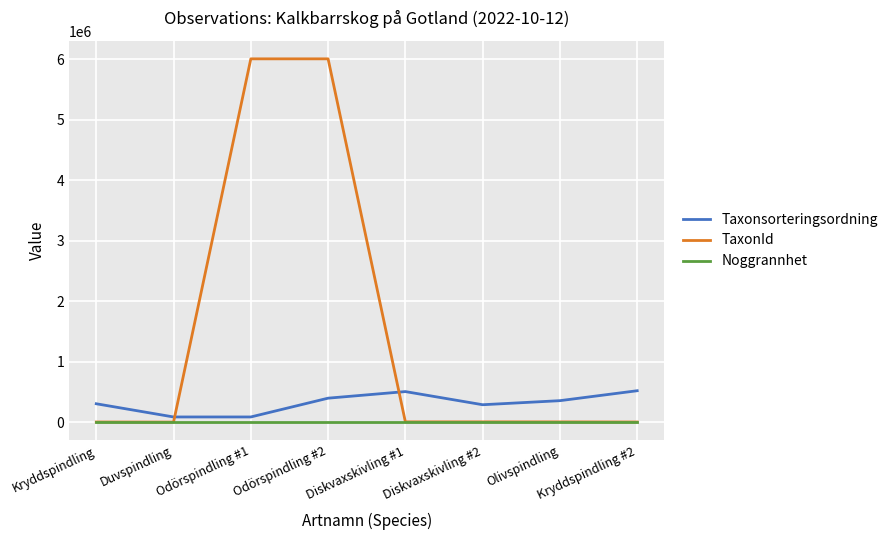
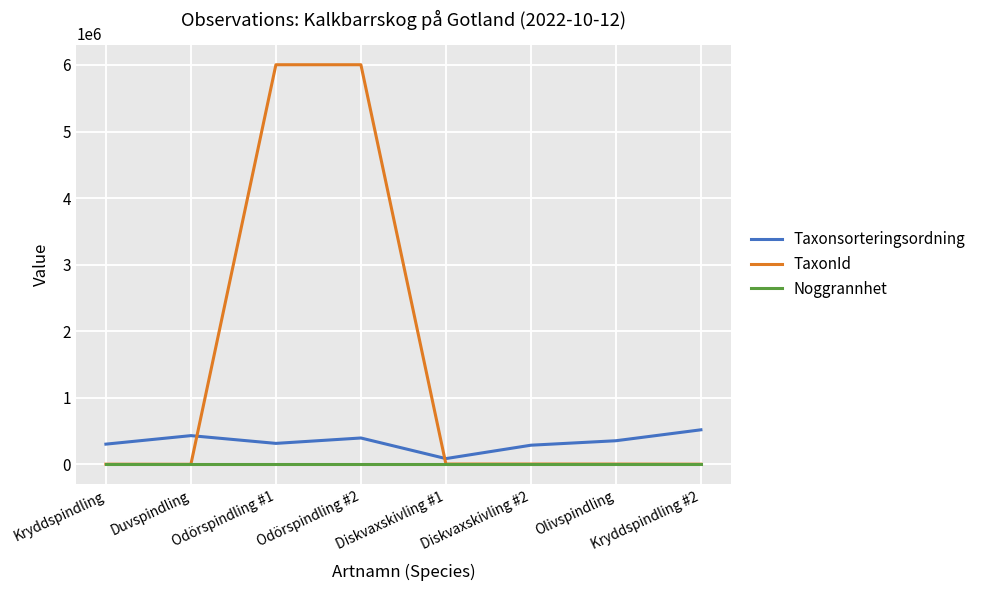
  {
    "Taxonsorteringsordning": {
      "Kryddspindling": 300000,
-     "Duvspindling": 100000,
-     "Odörspindling #1": 100000,
+     "Duvspindling": 400000,
+     "Odörspindling #1": 300000,
      "Odörspindling #2": 400000,
-     "Diskvaxskivling #1": 500000,
+     "Diskvaxskivling #1": 100000,
      "Diskvaxskivling #2": 300000,
      "Olivspindling": 400000,
      "Kryddspindling #2": 500000
    },
    "TaxonId": {
      "Odörspindling #1": 6000000,
      "Odörspindling #2": 6000000
    },
    "Noggrannhet": {
      "Odörspindling #1": 0,
      "Odörspindling #2": 0
    }
  }
